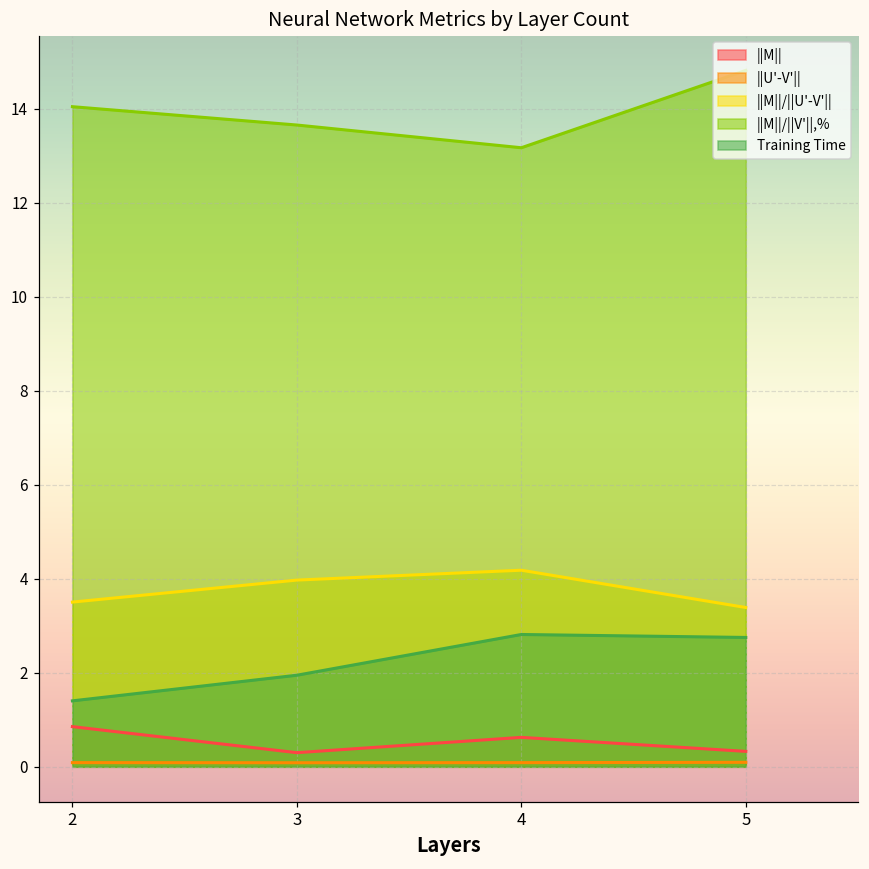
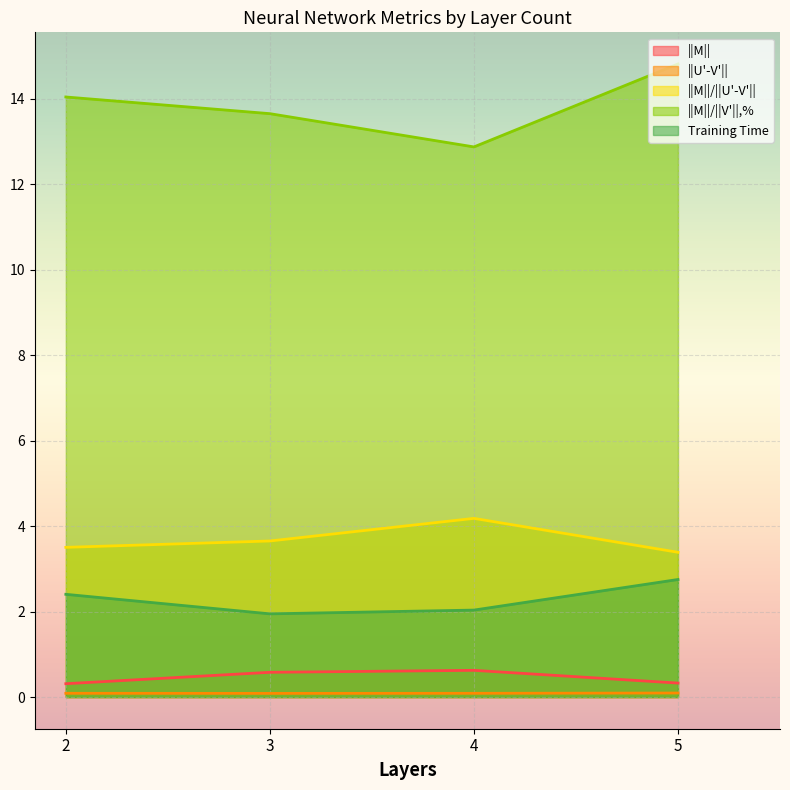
  {
    "||M||": {
-     "2": 0.9,
-     "3": 0.3,
+     "2": 0.3,
+     "3": 0.6,
      "4": 0.6,
      "5": 0.3
    },
    "||U'-V'||": {
      "2": 0.1,
      "3": 0.1,
      "4": 0.1,
      "5": 0.1
    },
    "||M||/||U'-V'||": {
      "2": 3.5,
-     "3": 4.0,
+     "3": 3.7,
      "4": 4.2,
      "5": 3.4
    },
    "||M||/||V'||,%": {
      "2": 14.0,
      "3": 13.7,
-     "4": 13.2
+     "4": 12.9
    },
    "Training Time": {
-     "2": 1.4,
+     "2": 2.4,
      "3": 1.9,
-     "4": 2.8,
+     "4": 2.0,
      "5": 2.8
    }
  }
